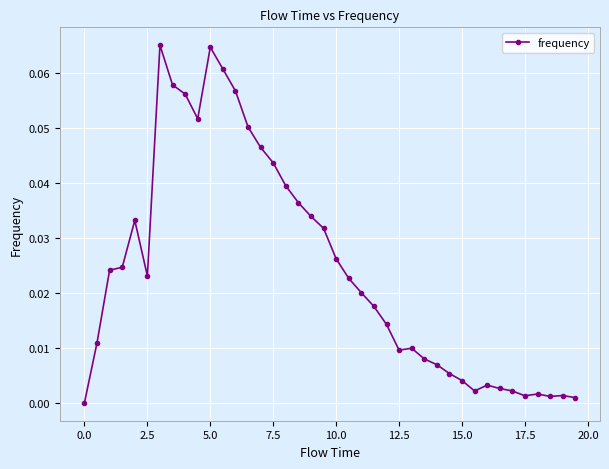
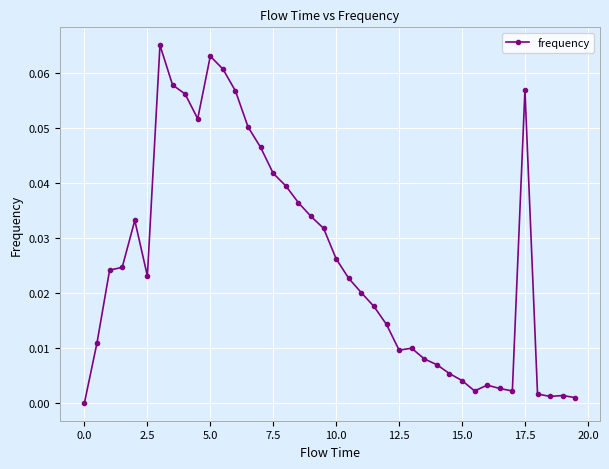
  {
    "0.0": 0.000,
    "2.5": 0.023,
-   "5.0": 0.065,
-   "7.5": 0.044,
+   "5.0": 0.063,
+   "7.5": 0.042,
    "10.0": 0.026,
    "12.5": 0.010,
    "15.0": 0.004,
-   "17.5": 0.001
+   "17.5": 0.057
  }
